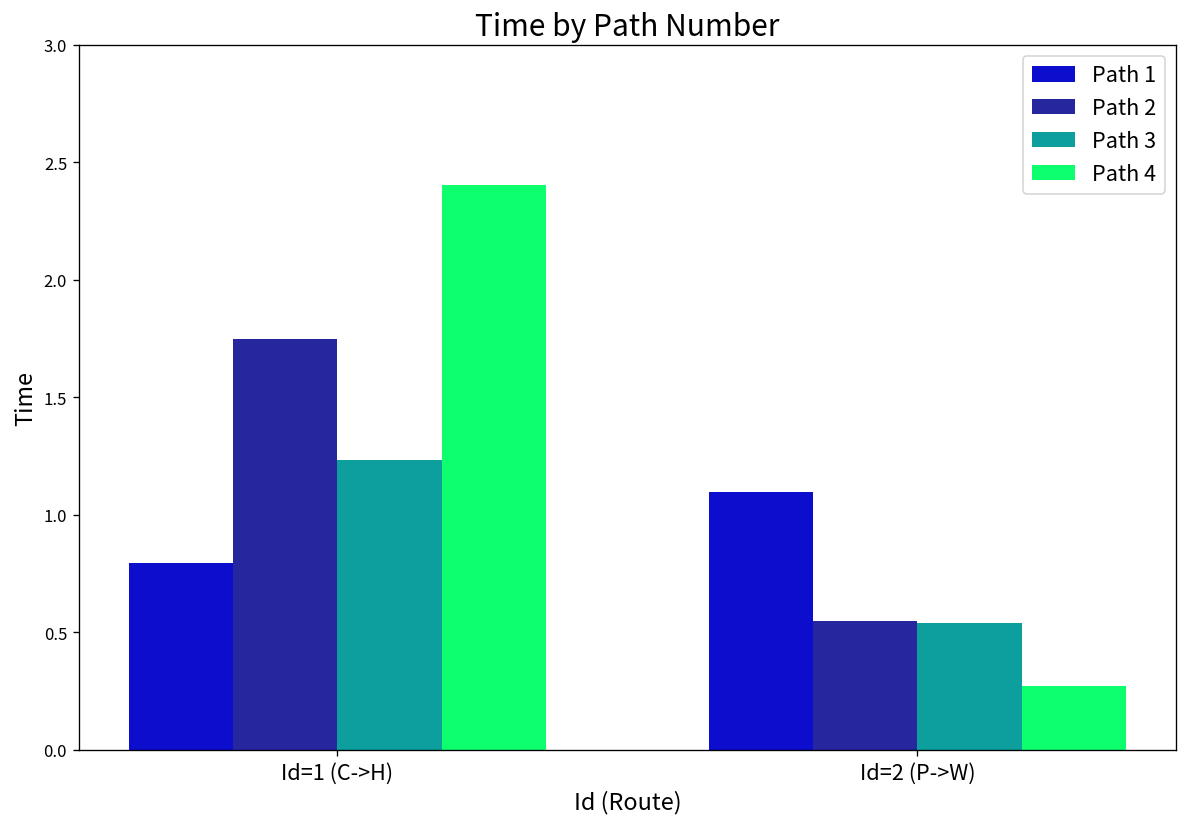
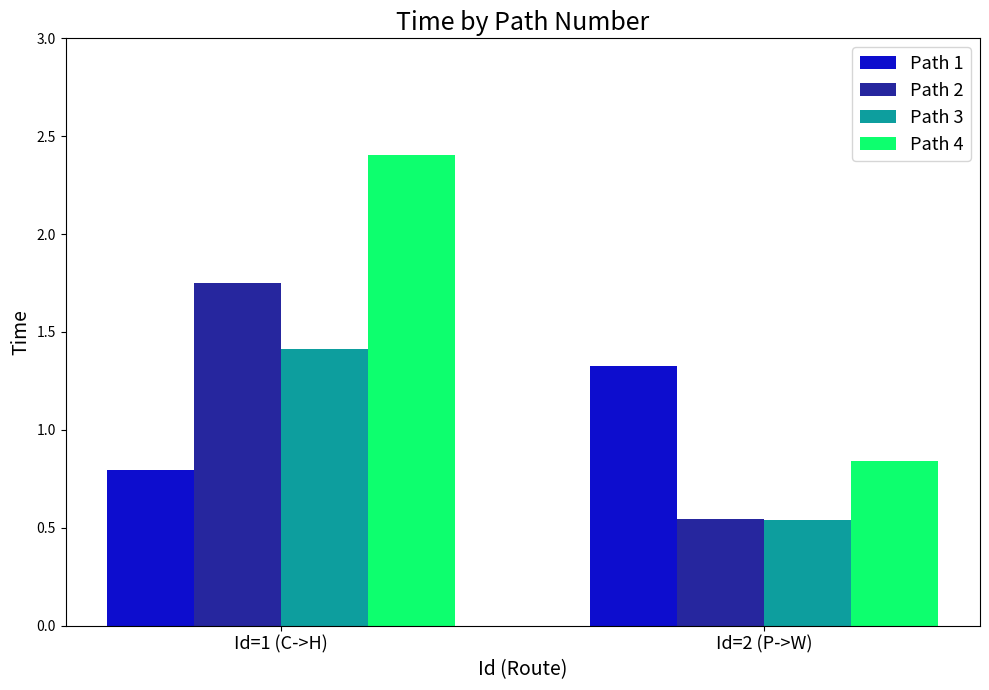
  {
    "Path 1": {
      "Id=1 (C->H)": 0.80,
-     "Id=2 (P->W)": 1.10
+     "Id=2 (P->W)": 1.33
    },
    "Path 2": {
      "Id=1 (C->H)": 1.75,
      "Id=2 (P->W)": 0.55
    },
    "Path 3": {
-     "Id=1 (C->H)": 1.23,
+     "Id=1 (C->H)": 1.41,
      "Id=2 (P->W)": 0.54
    },
    "Path 4": {
      "Id=1 (C->H)": 2.40,
-     "Id=2 (P->W)": 0.27
+     "Id=2 (P->W)": 0.84
    }
  }
